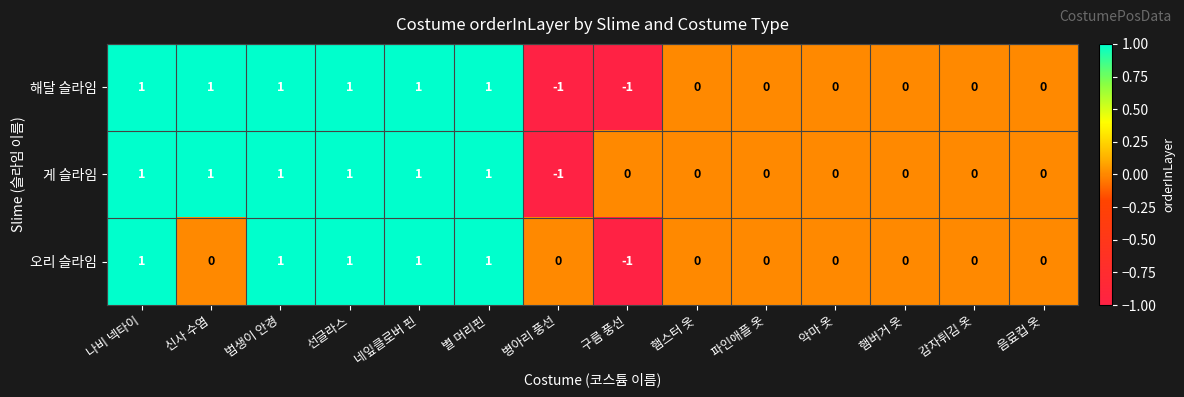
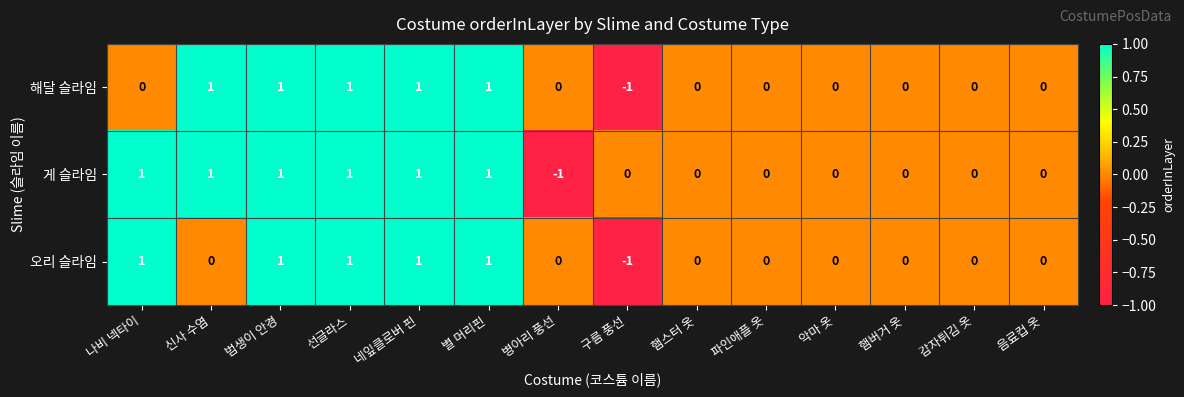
  {
    "해달 슬라임": {
-     "나비 넥타이": 1,
+     "나비 넥타이": 0,
      "신사 수염": 1,
      "범생이 안경": 1,
      "선글라스": 1,
      "네잎클로버 핀": 1,
      "별 머리핀": 1,
-     "병아리 풍선": -1,
+     "병아리 풍선": 0,
      "구름 풍선": -1,
      "햄스터 옷": 0,
      "파인애플 옷": 0,
      "악마 옷": 0,
      "햄버거 옷": 0,
      "감자튀김 옷": 0,
      "음료컵 옷": 0
    },
    "게 슬라임": {
      "나비 넥타이": 1,
      "신사 수염": 1,
      "범생이 안경": 1,
      "선글라스": 1,
      "네잎클로버 핀": 1,
      "별 머리핀": 1,
      "병아리 풍선": -1,
      "구름 풍선": 0,
      "햄스터 옷": 0,
      "파인애플 옷": 0,
      "악마 옷": 0,
      "햄버거 옷": 0,
      "감자튀김 옷": 0,
      "음료컵 옷": 0
    },
    "오리 슬라임": {
      "나비 넥타이": 1,
      "신사 수염": 0,
      "범생이 안경": 1,
      "선글라스": 1,
      "네잎클로버 핀": 1,
      "별 머리핀": 1,
      "병아리 풍선": 0,
      "구름 풍선": -1,
      "햄스터 옷": 0,
      "파인애플 옷": 0,
      "악마 옷": 0,
      "햄버거 옷": 0,
      "감자튀김 옷": 0,
      "음료컵 옷": 0
    }
  }
